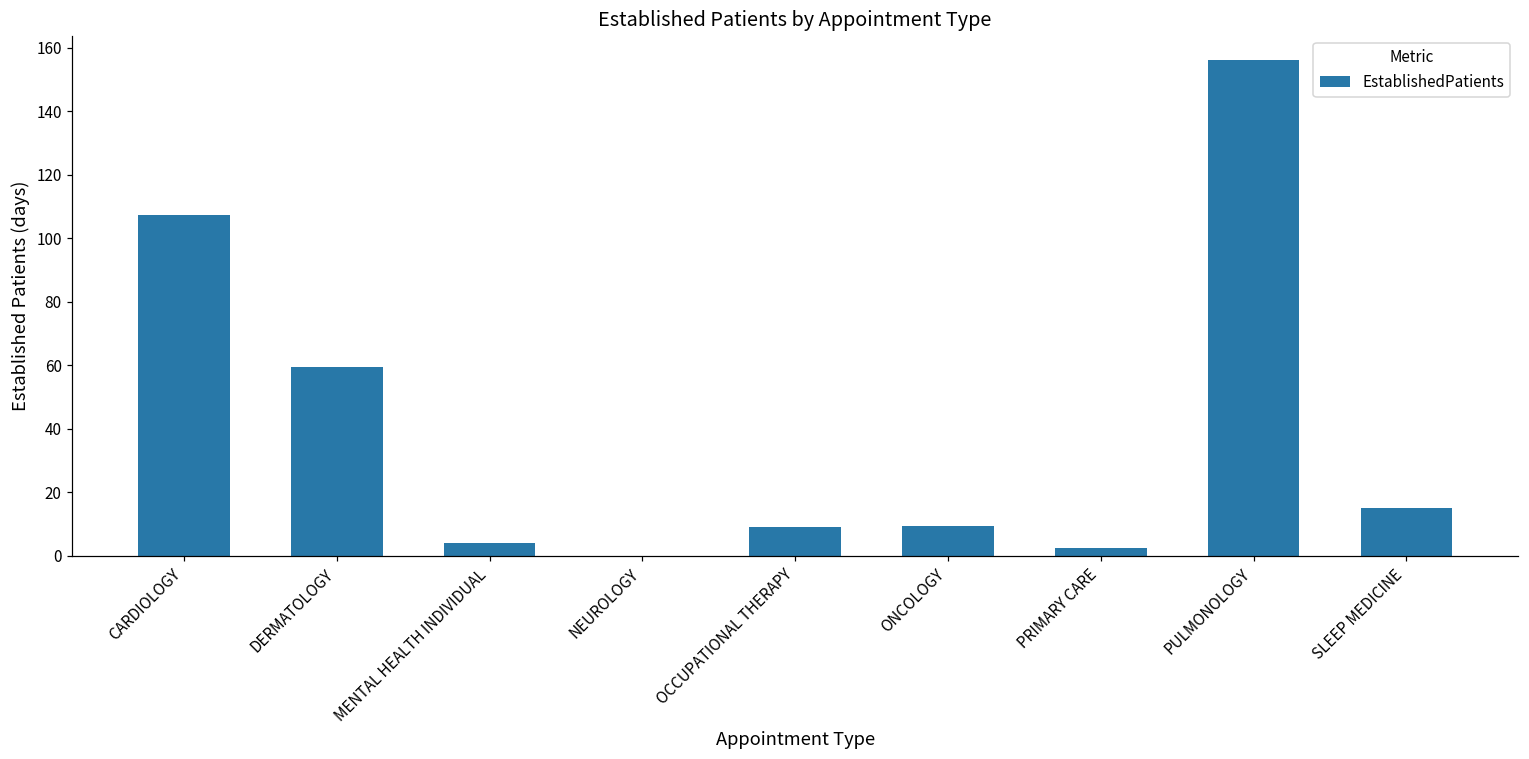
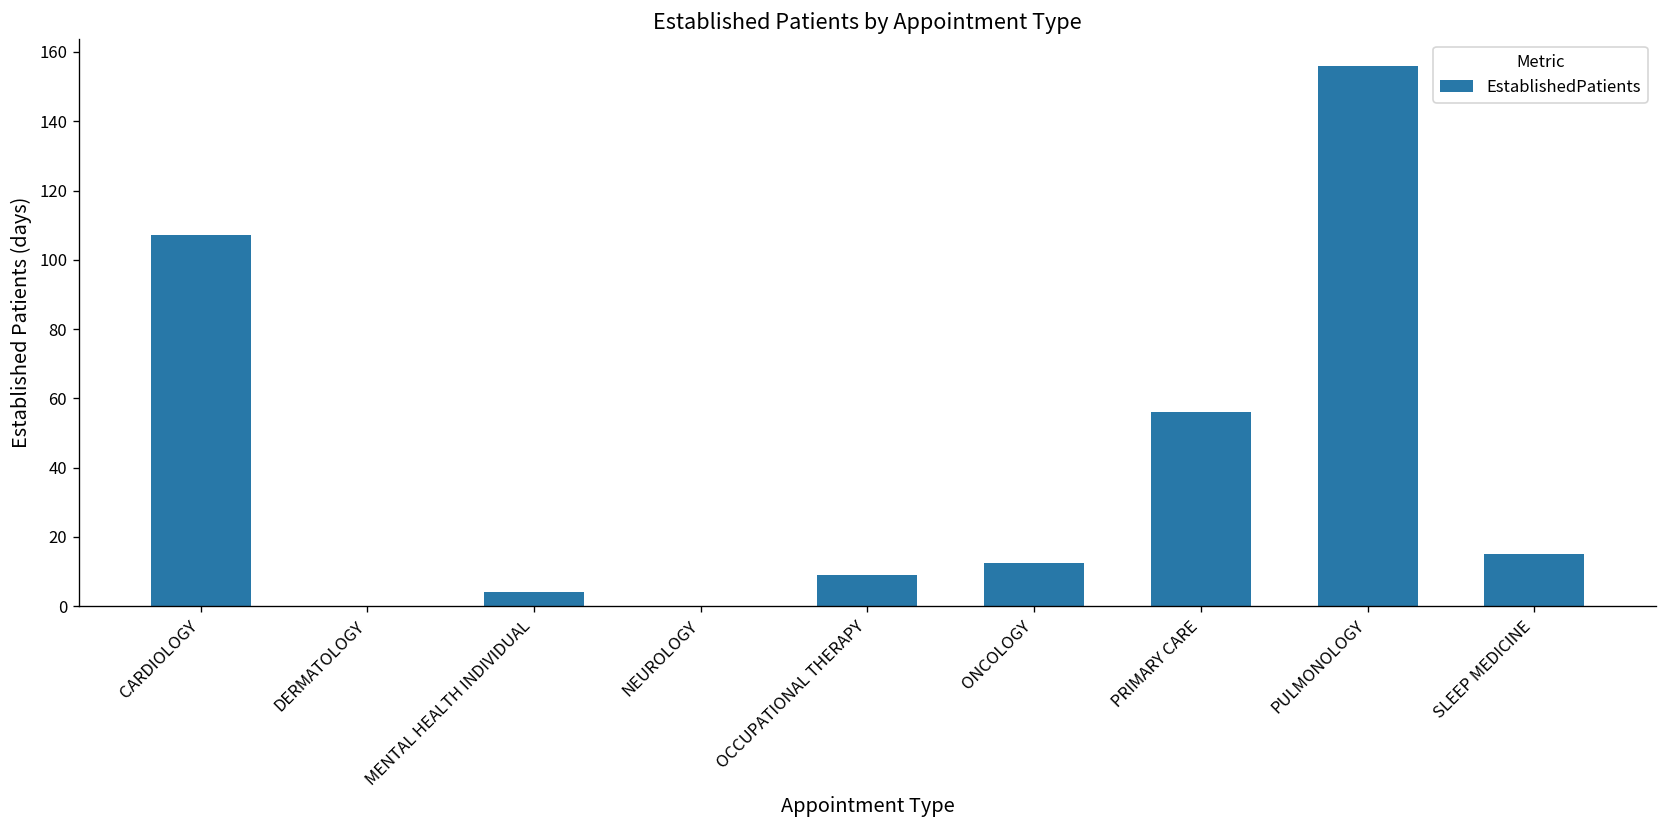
  {
    "CARDIOLOGY": 107,
-   "DERMATOLOGY": 59,
+   "DERMATOLOGY": 0,
    "MENTAL HEALTH INDIVIDUAL": 4,
    "NEUROLOGY": 0,
    "OCCUPATIONAL THERAPY": 9,
-   "ONCOLOGY": 9,
-   "PRIMARY CARE": 2,
+   "ONCOLOGY": 13,
+   "PRIMARY CARE": 56,
    "PULMONOLOGY": 156,
    "SLEEP MEDICINE": 15
  }
